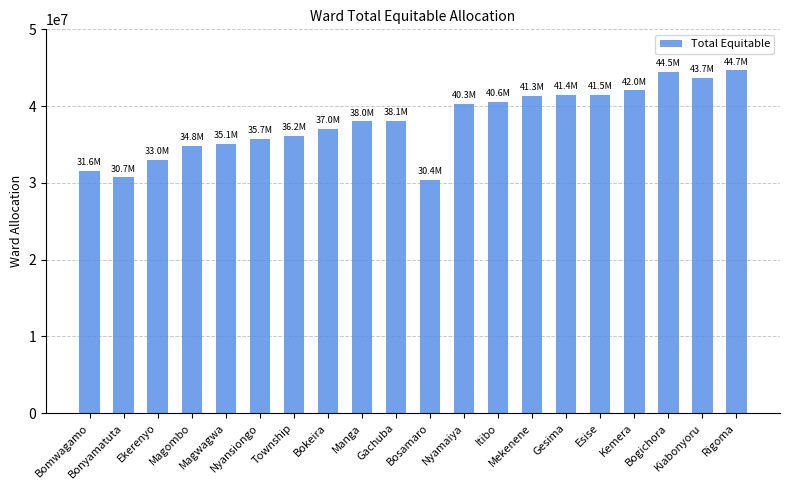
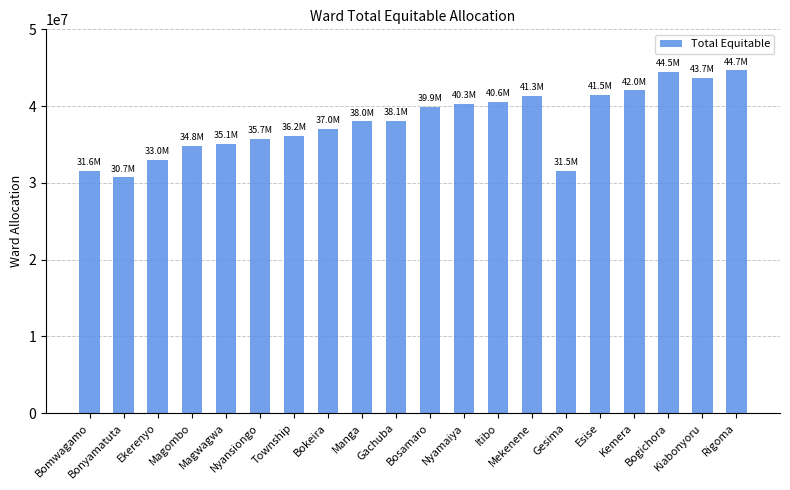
  {
    "Bomwagamo": "31.6M",
    "Bonyamatuta": "30.7M",
    "Ekerenyo": "33.0M",
    "Magombo": "34.8M",
    "Magwagwa": "35.1M",
    "Nyansiongo": "35.7M",
    "Township": "36.2M",
    "Bokeira": "37.0M",
    "Manga": "38.0M",
    "Gachuba": "38.1M",
-   "Bosamaro": "30.4M",
+   "Bosamaro": "39.9M",
    "Nyamaiya": "40.3M",
    "Itibo": "40.6M",
    "Mekenene": "41.3M",
-   "Gesima": "41.4M",
+   "Gesima": "31.5M",
    "Esise": "41.5M",
    "Kemera": "42.0M",
    "Bogichora": "44.5M",
    "Kiabonyoru": "43.7M",
    "Rigoma": "44.7M"
  }
